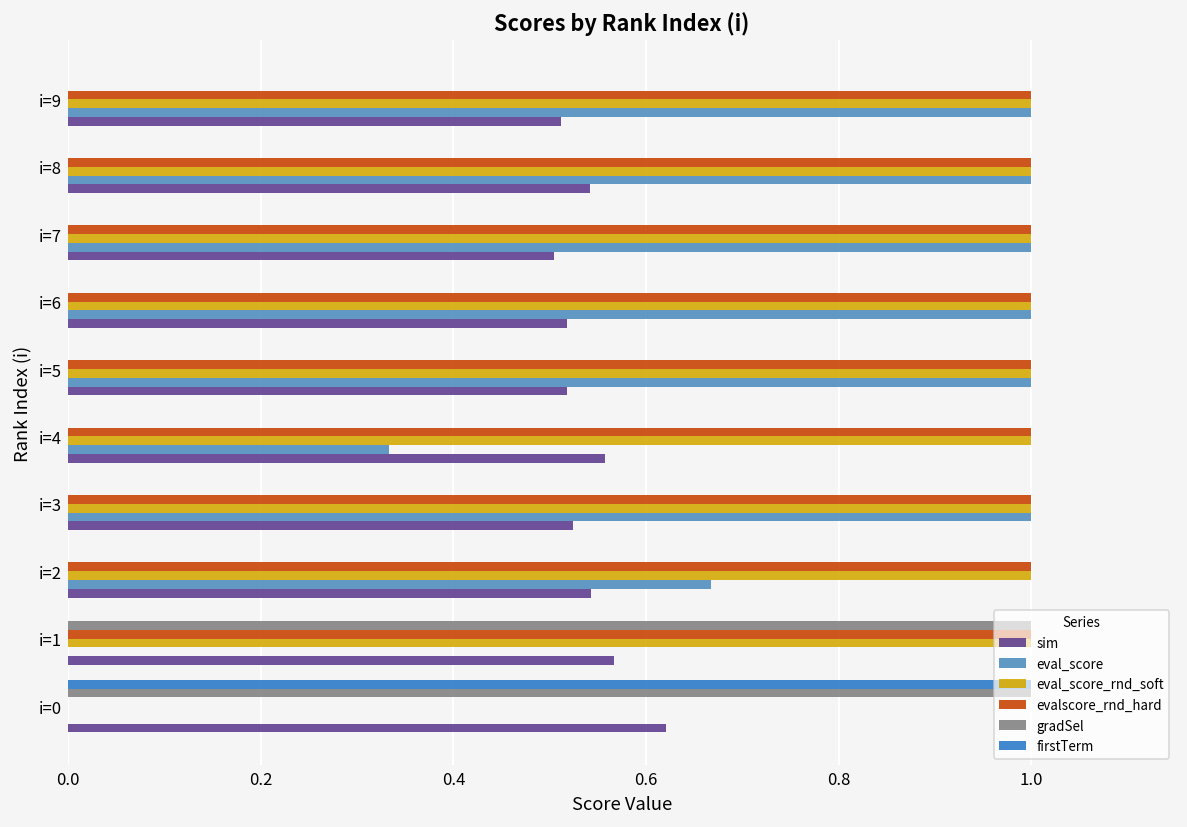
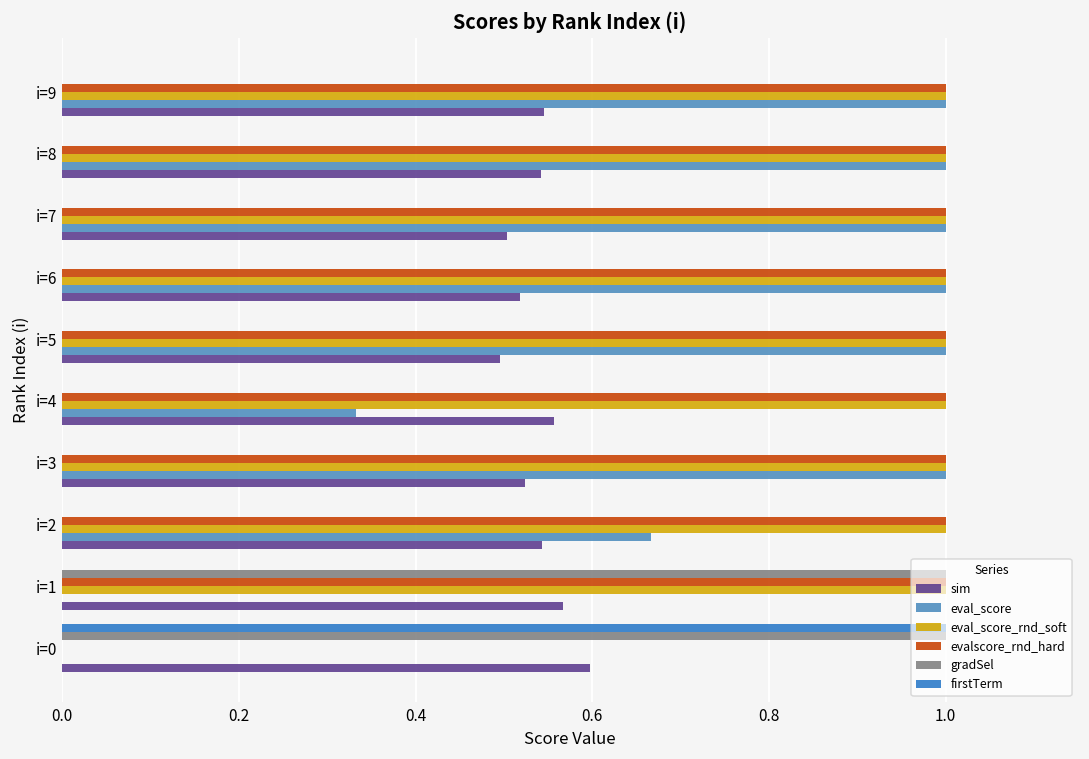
  {
    "sim": {
-     "i=9": 0.51,
+     "i=9": 0.55,
      "i=8": 0.54,
      "i=7": 0.50,
      "i=6": 0.52,
-     "i=5": 0.52,
+     "i=5": 0.50,
      "i=4": 0.56,
      "i=3": 0.52,
      "i=2": 0.54,
      "i=1": 0.57,
-     "i=0": 0.62
+     "i=0": 0.60
    },
    "eval_score_rnd_soft": {
      "i=9": 1.00,
      "i=8": 1.00,
      "i=7": 1.00,
      "i=6": 1.00,
      "i=5": 1.00,
      "i=4": 1.00,
      "i=3": 1.00,
      "i=2": 1.00,
      "i=0": 0.00
    },
    "evalscore_rnd_hard": {
      "i=9": 1.00,
      "i=8": 1.00,
      "i=7": 1.00,
      "i=6": 1.00,
      "i=5": 1.00,
      "i=4": 1.00,
      "i=3": 1.00,
      "i=2": 1.00,
      "i=0": 0.00
    },
    "gradSel": {
      "i=9": 0.00,
      "i=8": 0.00,
      "i=7": 0.00,
      "i=6": 0.00,
      "i=5": 0.00,
      "i=4": 0.00,
      "i=3": 0.00,
      "i=2": 0.00
    }
  }
